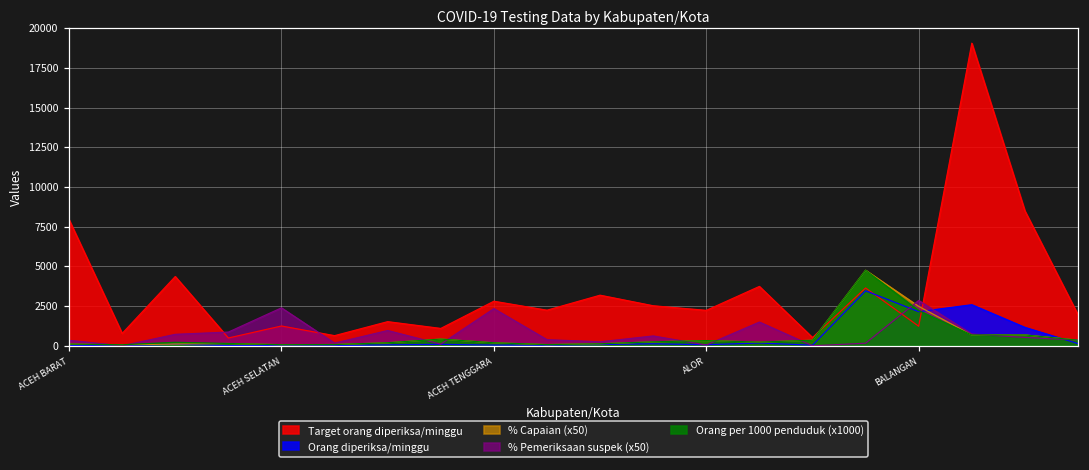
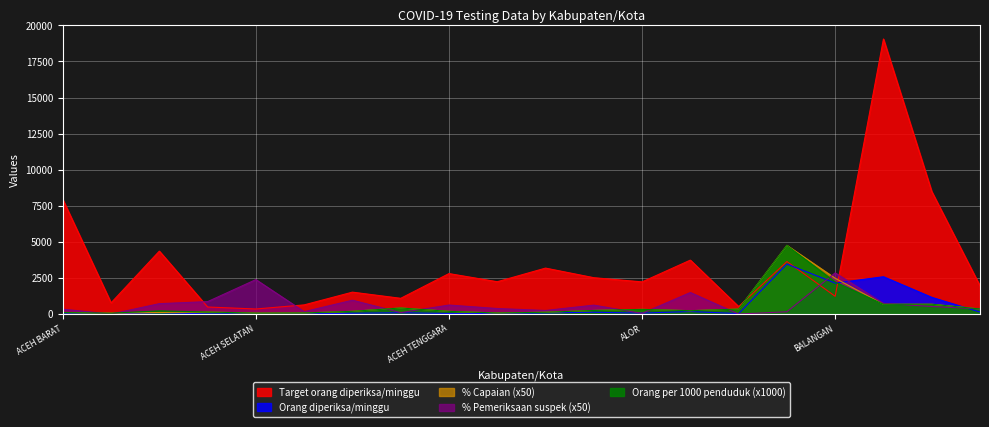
  {
    "Target orang diperiksa/minggu": {
      "ACEH BARAT": 7900,
-     "ACEH SELATAN": 1200,
+     "ACEH SELATAN": 400,
      "ACEH TENGGARA": 2800,
      "ALOR": 2200,
      "BALANGAN": 1200
    },
    "% Capaian (x50)": {
      "BALANGAN": 2500
    },
    "% Pemeriksaan suspek (x50)": {
      "ACEH BARAT": 300,
      "ACEH SELATAN": 2400,
-     "ACEH TENGGARA": 2300,
+     "ACEH TENGGARA": 600,
      "BALANGAN": 2900
    }
  }
